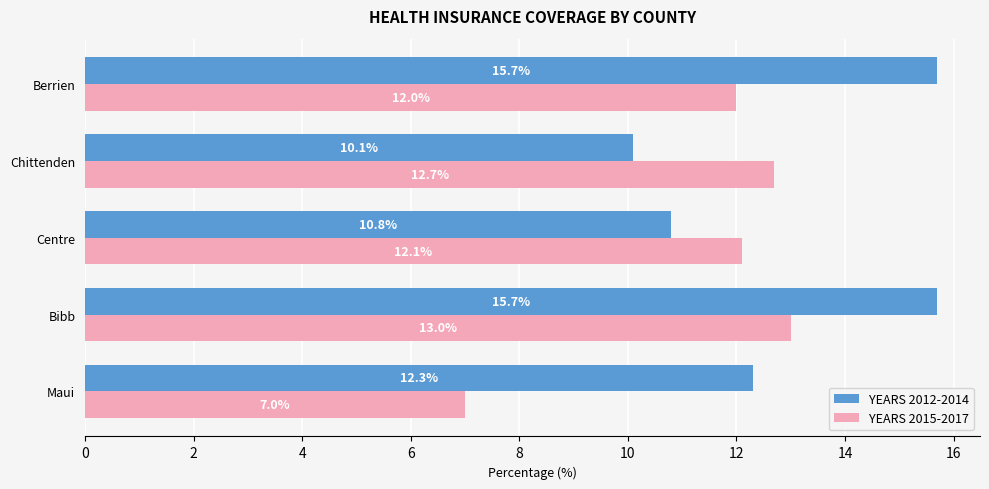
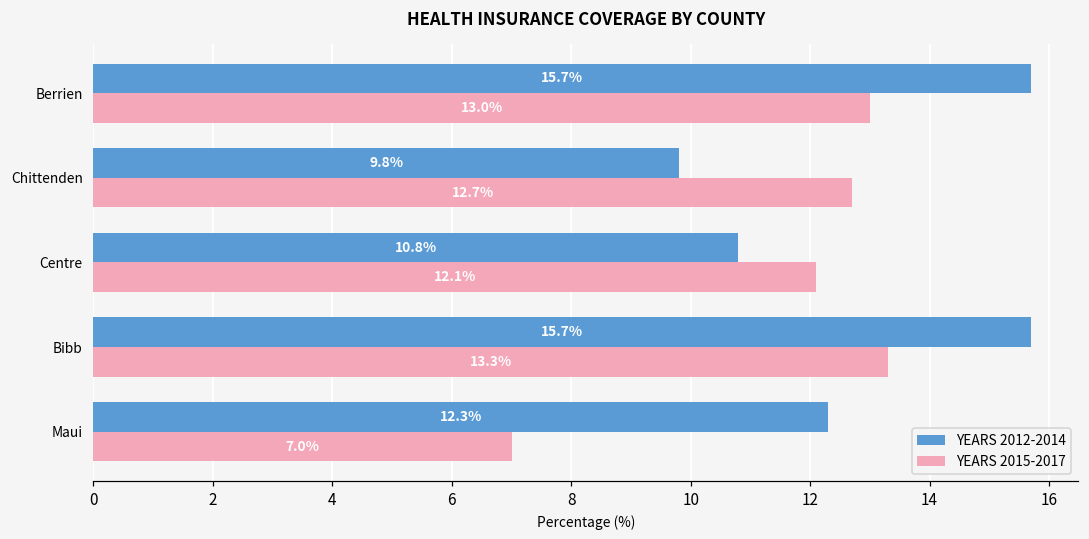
  {
    "YEARS 2012-2014": {
      "Berrien": "15.7%",
-     "Chittenden": "10.1%",
+     "Chittenden": "9.8%",
      "Centre": "10.8%",
      "Bibb": "15.7%",
      "Maui": "12.3%"
    },
    "YEARS 2015-2017": {
-     "Berrien": "12.0%",
+     "Berrien": "13.0%",
      "Chittenden": "12.7%",
      "Centre": "12.1%",
-     "Bibb": "13.0%",
+     "Bibb": "13.3%",
      "Maui": "7.0%"
    }
  }
